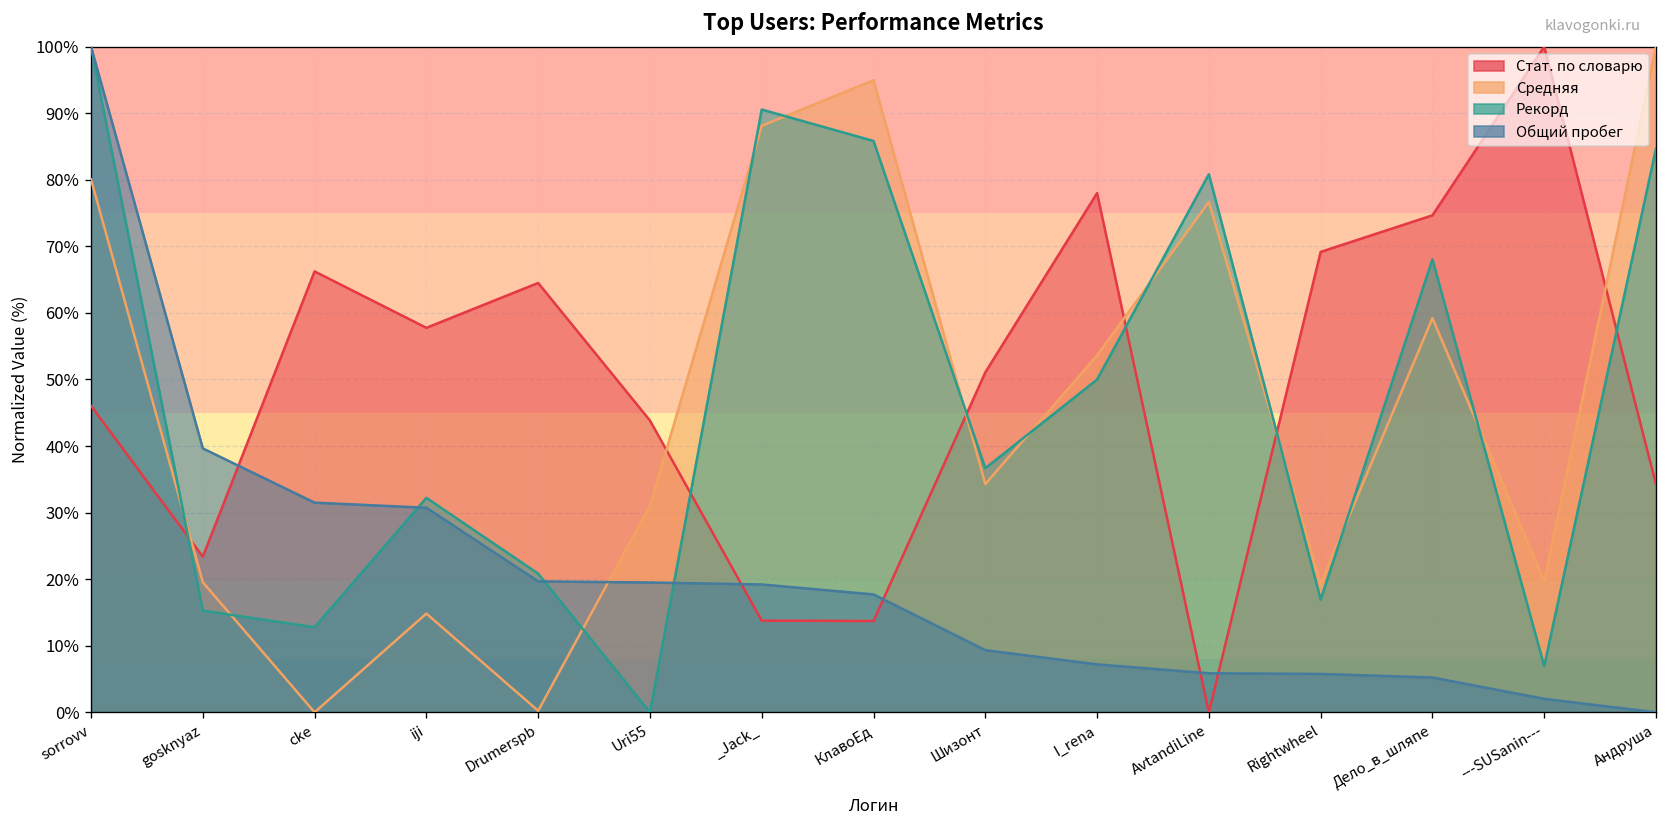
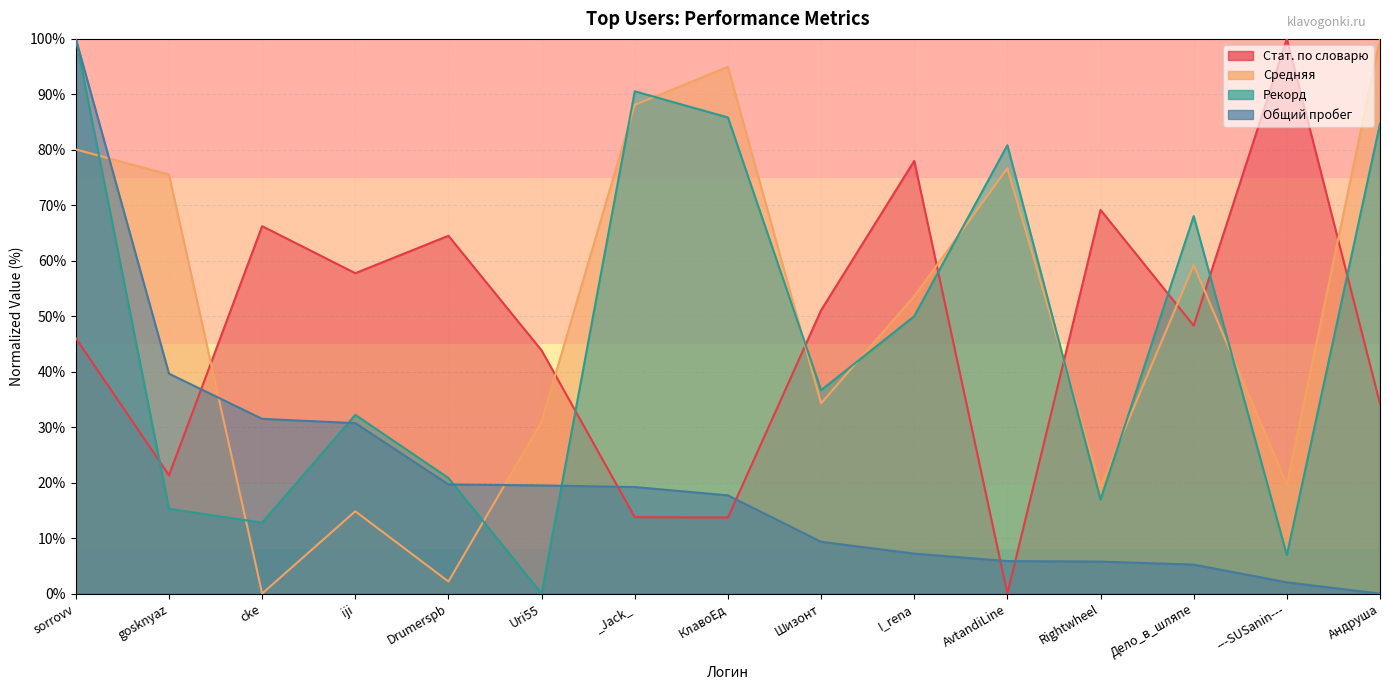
  {
    "Стат. по словарю": {
      "sorrovv": "46%",
-     "gosknyaz": "23%",
+     "gosknyaz": "21%",
      "cke": "66%",
      "iji": "58%",
      "Drumerspb": "65%",
      "Uri55": "44%",
      "_Jack_": "14%",
      "КлавоЕд": "14%",
      "Шизонт": "51%",
      "I_rena": "78%",
      "AvtandiLine": "0%",
      "Rightwheel": "69%",
-     "Дело_в_шляпе": "75%",
+     "Дело_в_шляпе": "48%",
      "---SUSanin---": "100%",
      "Андруша": "34%"
    },
    "Средняя": {
      "sorrovv": "80%",
-     "gosknyaz": "20%",
+     "gosknyaz": "76%",
      "cke": "0%",
      "iji": "15%",
-     "Drumerspb": "0%",
+     "Drumerspb": "2%",
      "Uri55": "31%",
      "_Jack_": "88%",
      "КлавоЕд": "95%",
      "Шизонт": "34%",
      "I_rena": "54%",
      "AvtandiLine": "77%",
      "Rightwheel": "19%",
      "Дело_в_шляпе": "59%",
      "---SUSanin---": "20%",
      "Андруша": "100%"
    }
  }
